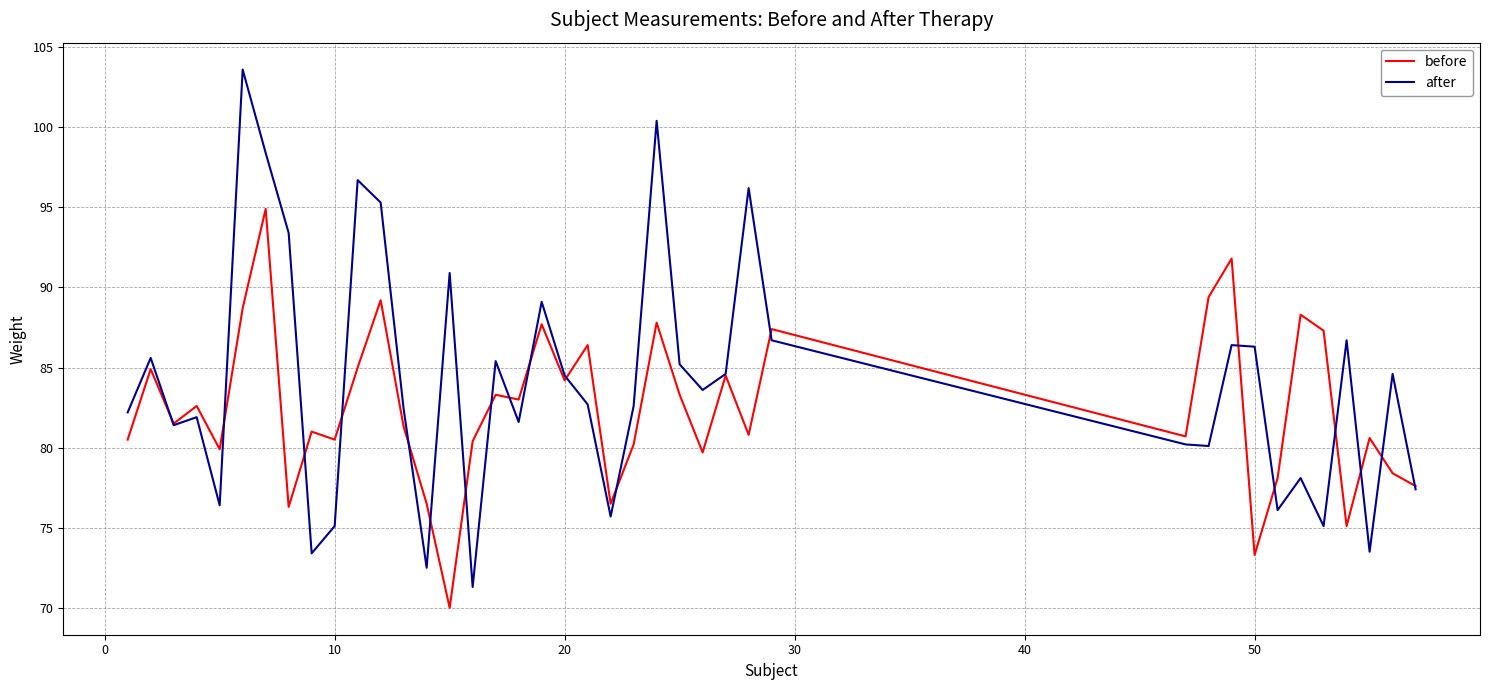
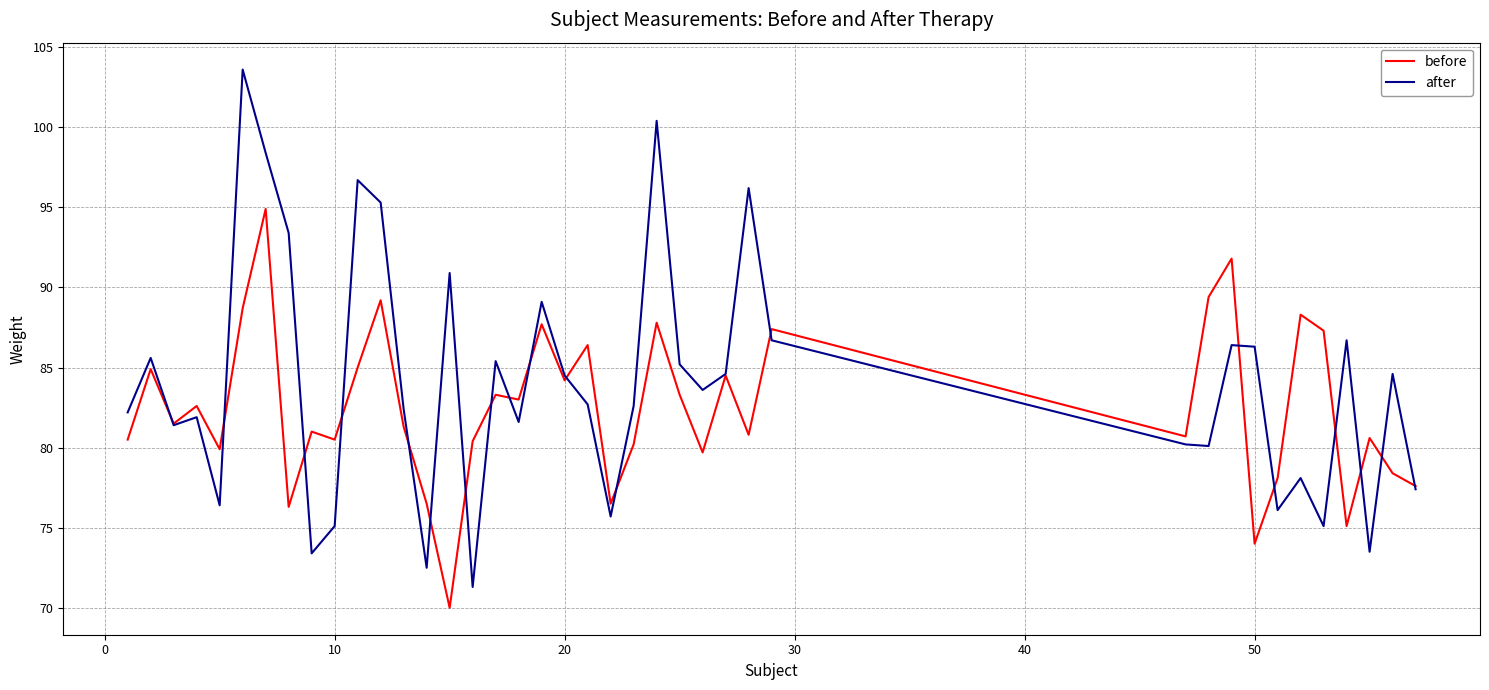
  {
    "before": {
      "10": 80.5,
      "20": 84.2,
-     "50": 73.3
+     "50": 74.0
    },
    "after": {
      "10": 75.1,
      "20": 84.5,
      "50": 86.3
    }
  }
